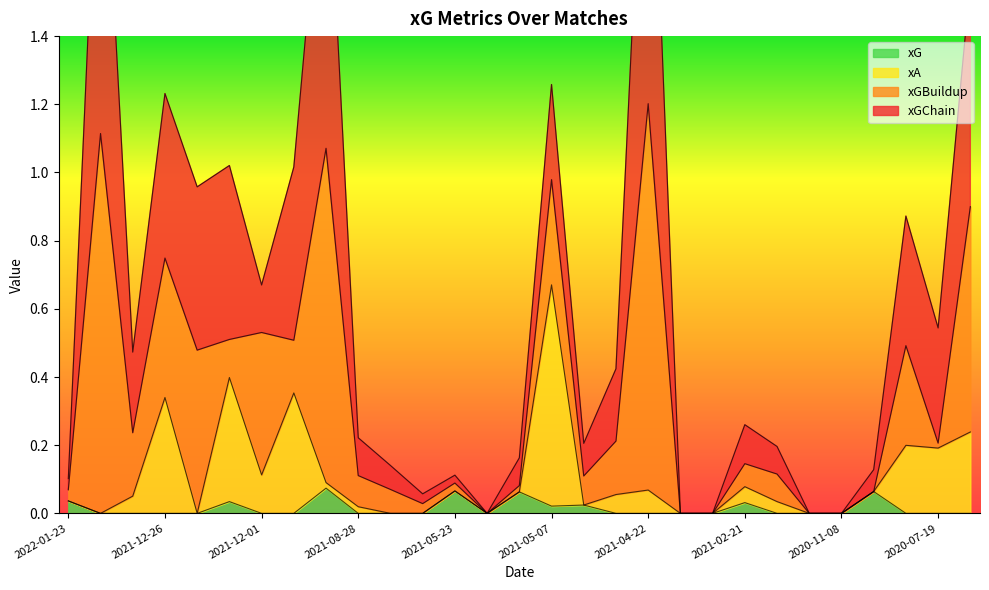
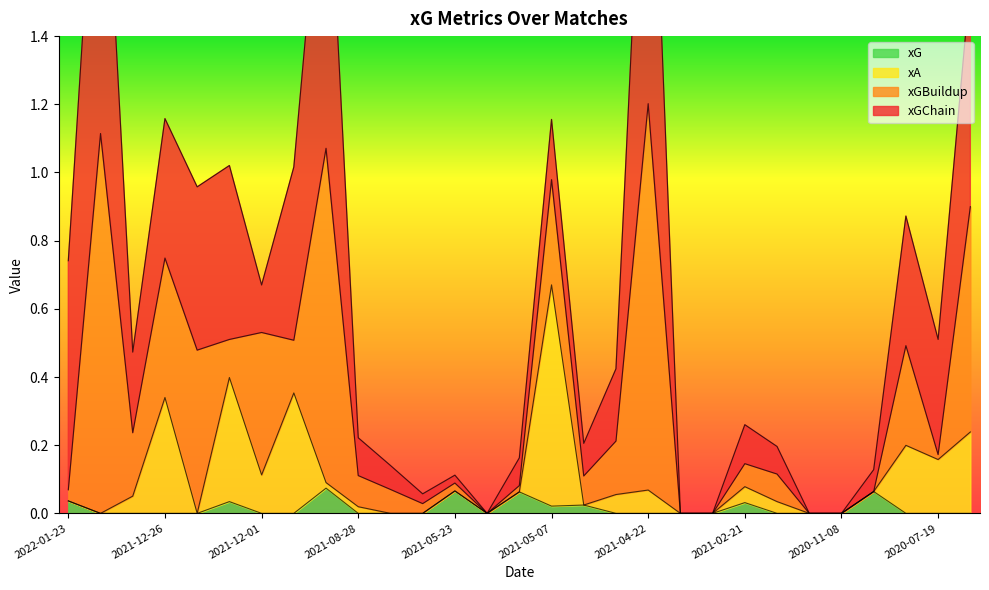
  {
    "xG": {
      "2021-12-26": 0.00,
      "2021-12-01": 0.00,
      "2021-08-28": 0.00,
      "2021-05-07": 0.02,
      "2021-04-22": 0.00,
      "2021-02-21": 0.03,
      "2020-07-19": 0.00
    },
    "xA": {
      "2021-12-26": 0.34,
      "2021-12-01": 0.11,
      "2021-08-28": 0.02,
      "2021-05-07": 0.65,
      "2021-04-22": 0.07,
      "2021-02-21": 0.05,
-     "2020-07-19": 0.19
+     "2020-07-19": 0.16
    },
    "xGBuildup": {
      "2022-01-23": 0.03,
      "2021-12-26": 0.41,
      "2021-12-01": 0.42,
      "2021-08-28": 0.09,
      "2021-05-23": 0.02,
      "2021-05-07": 0.31,
      "2021-04-22": 1.13,
      "2021-02-21": 0.07,
      "2020-07-19": 0.01
    },
    "xGChain": {
-     "2022-01-23": 0.03,
-     "2021-12-26": 0.48,
+     "2022-01-23": 0.67,
+     "2021-12-26": 0.41,
      "2021-12-01": 0.14,
      "2021-08-28": 0.11,
      "2021-05-23": 0.02,
-     "2021-05-07": 0.28,
+     "2021-05-07": 0.18,
      "2021-02-21": 0.11,
      "2020-07-19": 0.34
    }
  }
